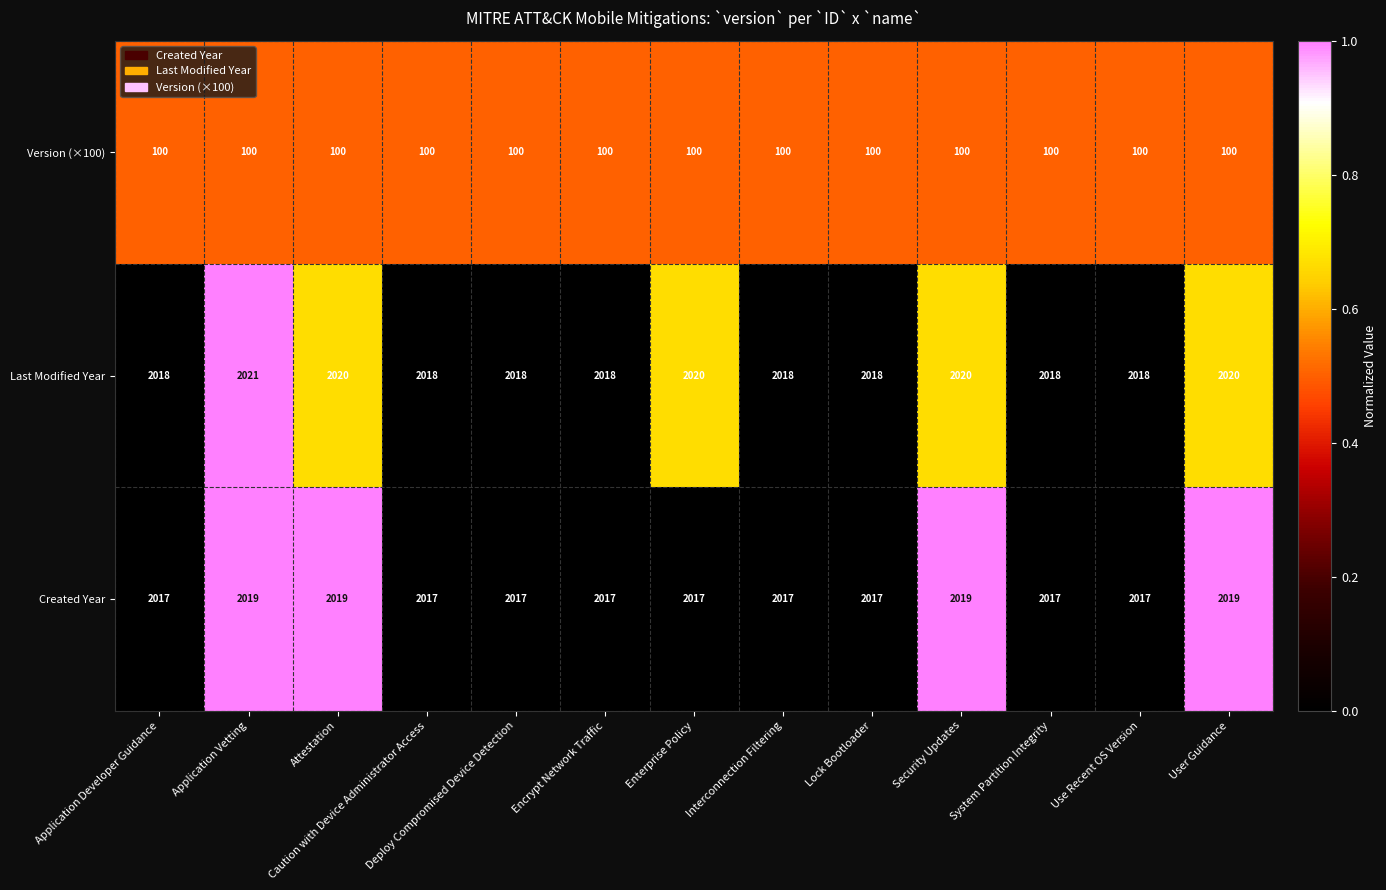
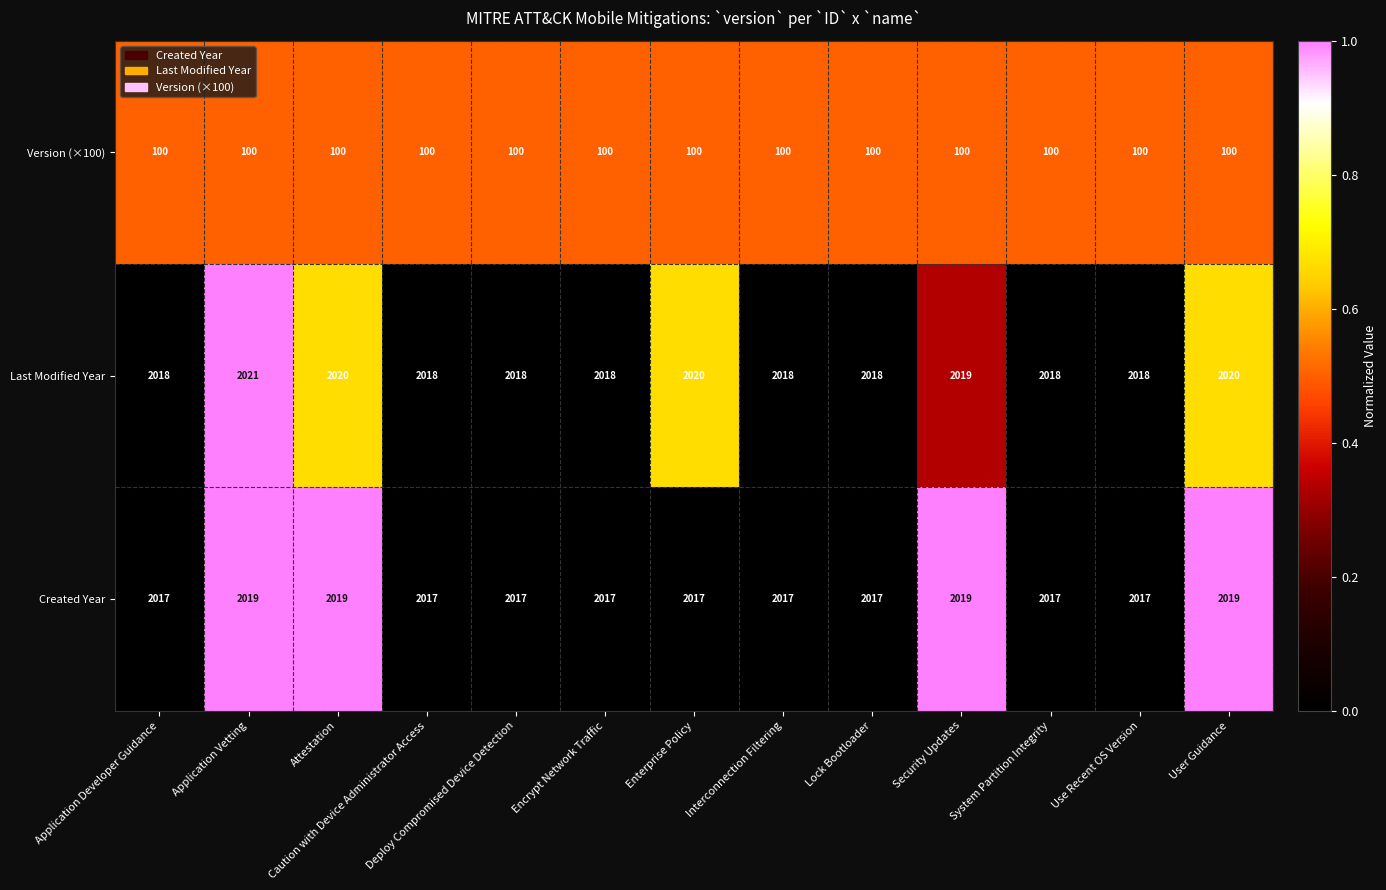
  {
    "Version (×100)": {
      "Application Developer Guidance": 100,
      "Application Vetting": 100,
      "Attestation": 100,
      "Caution with Device Administrator Access": 100,
      "Deploy Compromised Device Detection": 100,
      "Encrypt Network Traffic": 100,
      "Enterprise Policy": 100,
      "Interconnection Filtering": 100,
      "Lock Bootloader": 100,
      "Security Updates": 100,
      "System Partition Integrity": 100,
      "Use Recent OS Version": 100,
      "User Guidance": 100
    },
    "Last Modified Year": {
      "Application Developer Guidance": 2018,
      "Application Vetting": 2021,
      "Attestation": 2020,
      "Caution with Device Administrator Access": 2018,
      "Deploy Compromised Device Detection": 2018,
      "Encrypt Network Traffic": 2018,
      "Enterprise Policy": 2020,
      "Interconnection Filtering": 2018,
      "Lock Bootloader": 2018,
-     "Security Updates": 2020,
+     "Security Updates": 2019,
      "System Partition Integrity": 2018,
      "Use Recent OS Version": 2018,
      "User Guidance": 2020
    },
    "Created Year": {
      "Application Developer Guidance": 2017,
      "Application Vetting": 2019,
      "Attestation": 2019,
      "Caution with Device Administrator Access": 2017,
      "Deploy Compromised Device Detection": 2017,
      "Encrypt Network Traffic": 2017,
      "Enterprise Policy": 2017,
      "Interconnection Filtering": 2017,
      "Lock Bootloader": 2017,
      "Security Updates": 2019,
      "System Partition Integrity": 2017,
      "Use Recent OS Version": 2017,
      "User Guidance": 2019
    }
  }
